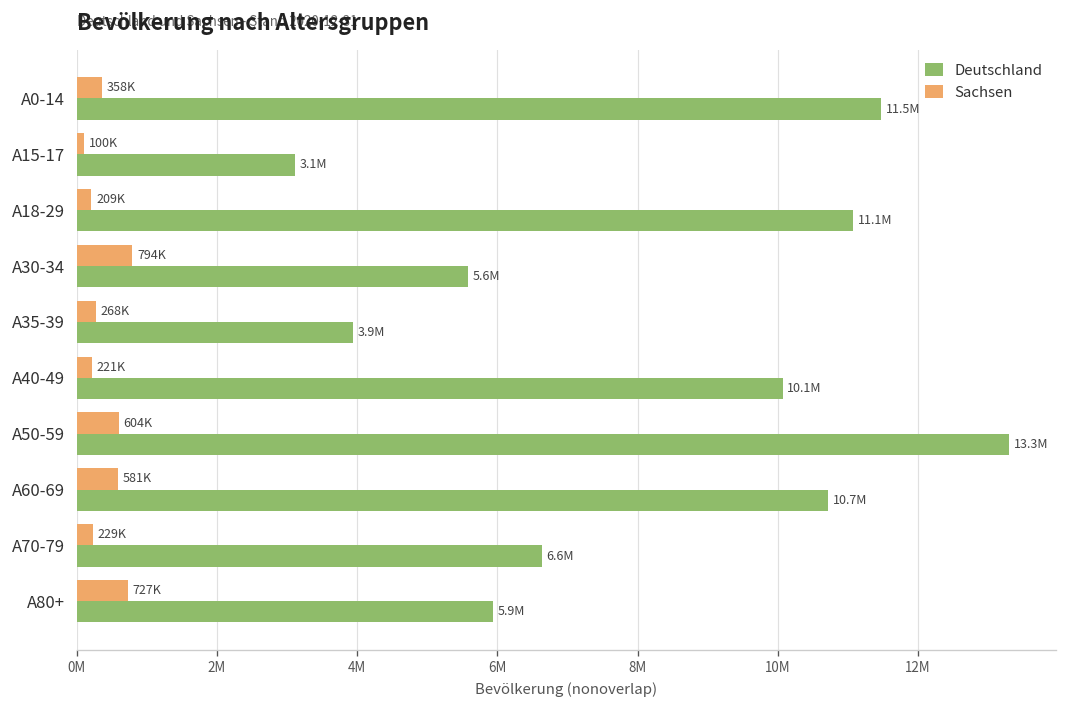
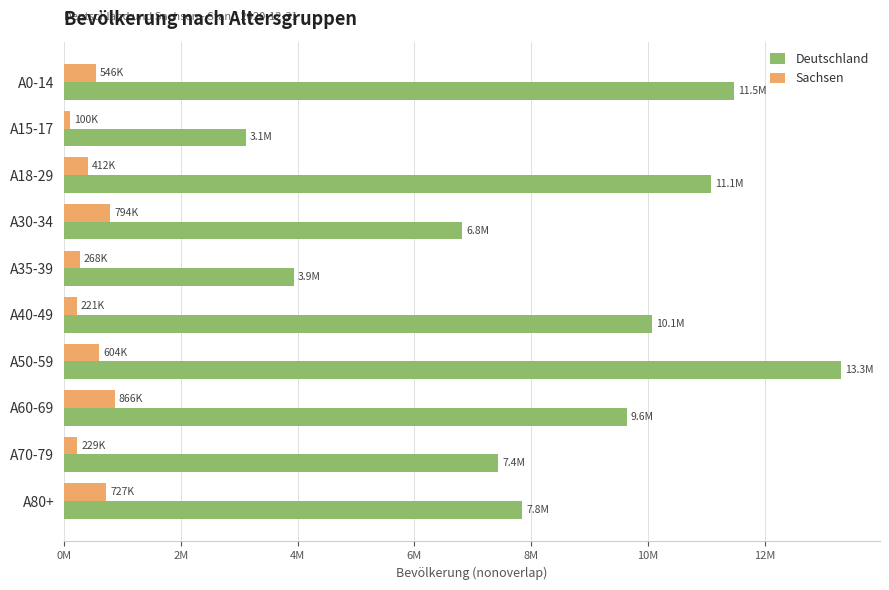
  {
    "Deutschland": {
      "A0-14": "11.5M",
      "A15-17": "3.1M",
      "A18-29": "11.1M",
-     "A30-34": "5.6M",
+     "A30-34": "6.8M",
      "A35-39": "3.9M",
      "A40-49": "10.1M",
      "A50-59": "13.3M",
-     "A60-69": "10.7M",
-     "A70-79": "6.6M",
-     "A80+": "5.9M"
+     "A60-69": "9.6M",
+     "A70-79": "7.4M",
+     "A80+": "7.8M"
    },
    "Sachsen": {
-     "A0-14": "358K",
+     "A0-14": "546K",
      "A15-17": "100K",
-     "A18-29": "209K",
+     "A18-29": "412K",
      "A30-34": "794K",
      "A35-39": "268K",
      "A40-49": "221K",
      "A50-59": "604K",
-     "A60-69": "581K",
+     "A60-69": "866K",
      "A70-79": "229K",
      "A80+": "727K"
    }
  }
